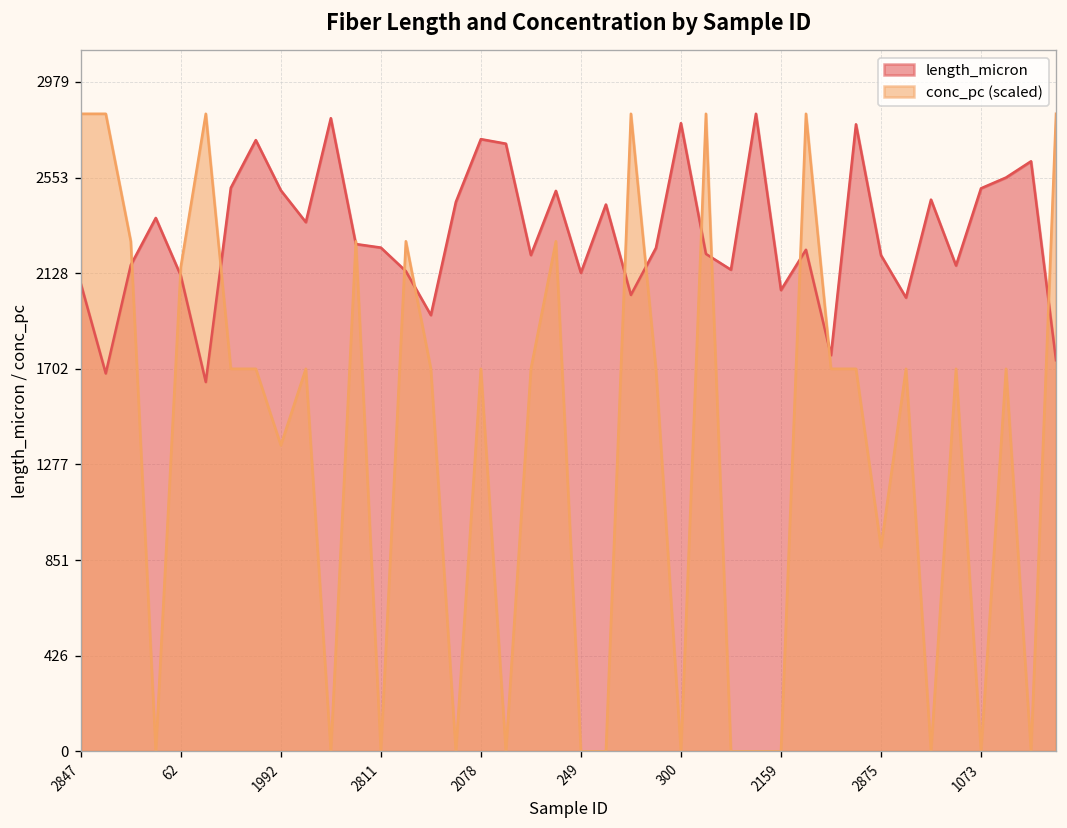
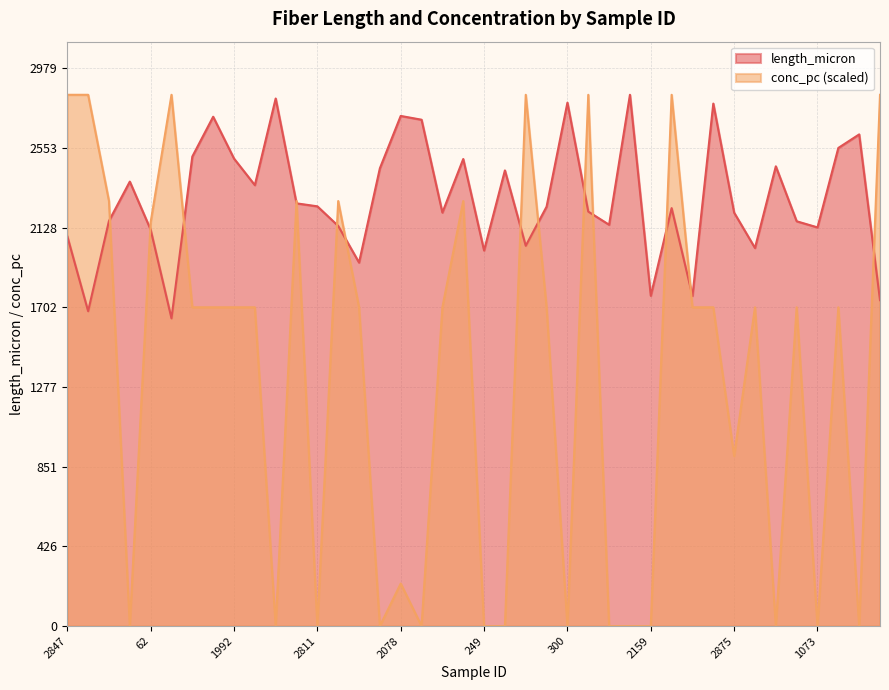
  {
    "length_micron": {
      "2847": 2080,
      "62": 2120,
      "1992": 2500,
      "2811": 2240,
      "2078": 2720,
-     "249": 2130,
+     "249": 2010,
      "300": 2800,
-     "2159": 2050,
+     "2159": 1760,
      "2875": 2210,
-     "1073": 2510
+     "1073": 2130
    },
    "conc_pc (scaled)": {
      "2847": 2840,
      "62": 2160,
-     "1992": 1360,
+     "1992": 1700,
      "2811": 0,
-     "2078": 1700,
+     "2078": 230,
      "249": 0,
      "300": 0,
      "2159": 0,
      "2875": 910,
      "1073": 0
    }
  }
